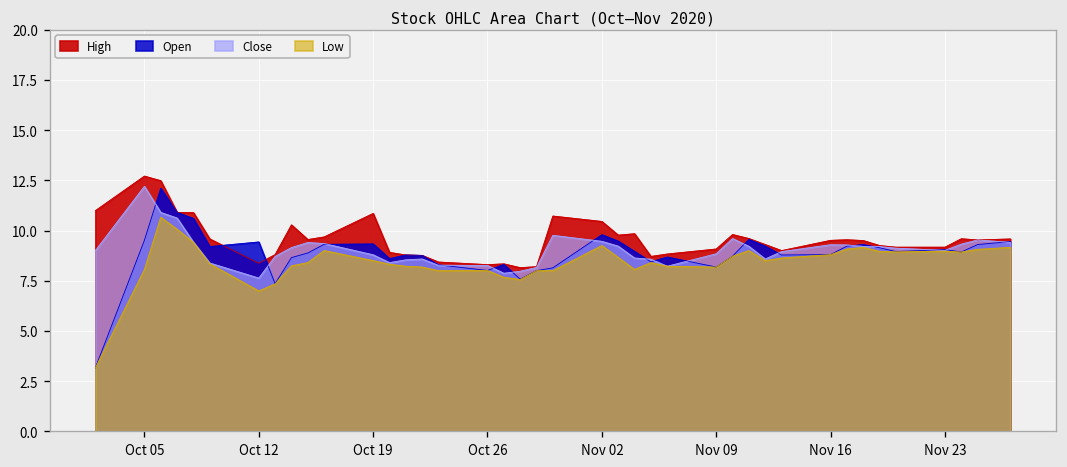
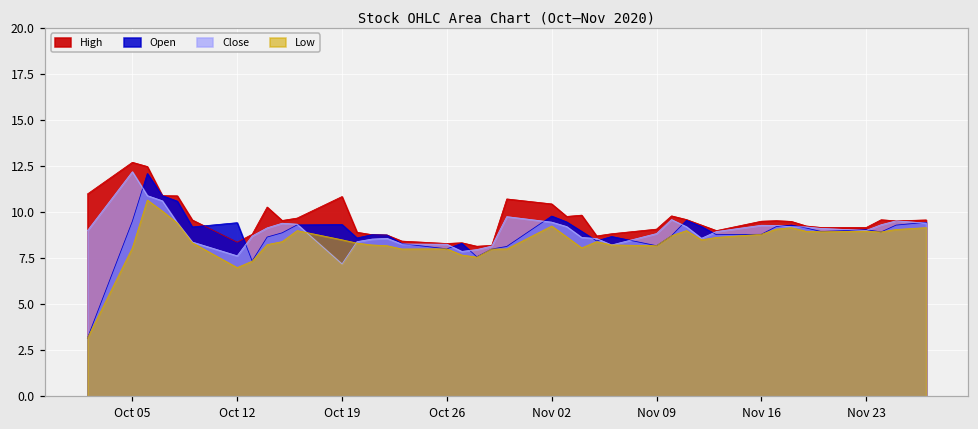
  {
    "High": {
      "Oct 05": 12.7,
      "Oct 12": 8.4,
      "Oct 19": 10.9,
      "Nov 02": 10.5,
      "Nov 09": 9.1,
      "Nov 16": 9.5
    },
    "Open": {
      "Oct 05": 9.5,
      "Oct 12": 9.4,
      "Oct 19": 9.3,
      "Nov 02": 9.8
    },
    "Close": {
      "Oct 05": 12.2,
      "Oct 12": 7.6,
-     "Oct 19": 8.8,
+     "Oct 19": 7.2,
      "Nov 02": 9.5,
      "Nov 09": 8.8,
      "Nov 16": 9.3
    },
    "Low": {
      "Oct 05": 8.1,
      "Oct 12": 7.0,
      "Oct 19": 8.5,
      "Nov 02": 9.3
    }
  }
